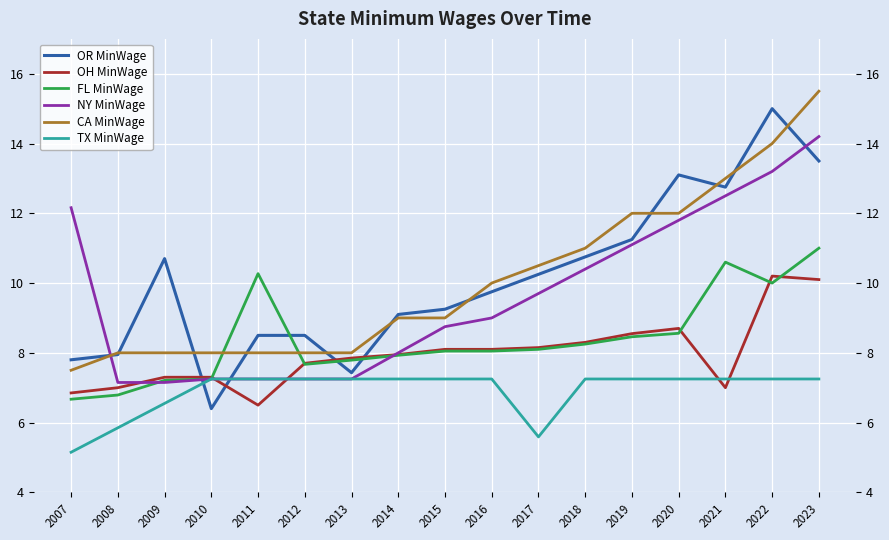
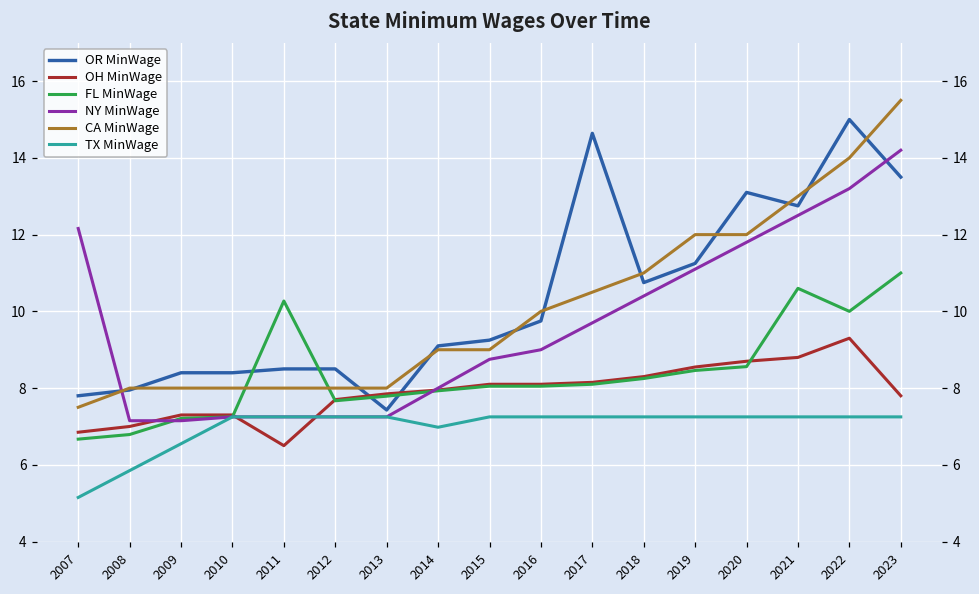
  {
    "OR MinWage": {
      "2007": 7.8,
-     "2009": 10.7,
-     "2010": 6.4,
+     "2009": 8.4,
+     "2010": 8.4,
      "2011": 8.5,
      "2012": 8.5,
      "2013": 7.4,
      "2014": 9.1,
      "2015": 9.3,
      "2016": 9.8,
-     "2017": 10.3,
+     "2017": 14.6,
      "2018": 10.8,
      "2019": 11.3,
      "2020": 13.1,
      "2021": 12.8,
      "2022": 15.0,
      "2023": 13.5
    },
    "OH MinWage": {
      "2007": 6.9,
      "2008": 7.0,
      "2009": 7.3,
      "2011": 6.5,
      "2019": 8.6,
      "2020": 8.7,
-     "2021": 7.0,
-     "2022": 10.2,
-     "2023": 10.1
+     "2021": 8.8,
+     "2022": 9.3,
+     "2023": 7.8
    },
    "FL MinWage": {
      "2007": 6.7,
      "2008": 6.8,
      "2011": 10.3,
      "2019": 8.5,
      "2020": 8.6,
      "2021": 10.6,
      "2022": 10.0,
      "2023": 11.0
    },
    "NY MinWage": {
      "2007": 12.2,
      "2008": 7.2,
      "2015": 8.8,
      "2016": 9.0,
      "2017": 9.7,
      "2018": 10.4,
      "2019": 11.1,
      "2020": 11.8,
      "2021": 12.5,
      "2022": 13.2,
      "2023": 14.2
    },
    "CA MinWage": {
      "2007": 7.5,
      "2009": 8.0,
      "2010": 8.0,
      "2011": 8.0,
      "2012": 8.0,
      "2013": 8.0,
      "2014": 9.0,
      "2015": 9.0,
      "2016": 10.0,
      "2017": 10.5,
      "2018": 11.0,
      "2019": 12.0,
      "2020": 12.0,
      "2021": 13.0,
      "2022": 14.0,
      "2023": 15.5
    },
    "TX MinWage": {
      "2007": 5.2,
      "2008": 5.9,
      "2009": 6.6,
-     "2014": 7.3,
+     "2014": 7.0,
      "2015": 7.3,
      "2016": 7.3,
-     "2017": 5.6,
+     "2017": 7.3,
      "2018": 7.3,
      "2019": 7.3,
      "2020": 7.3,
      "2021": 7.3,
      "2022": 7.3,
      "2023": 7.3
    }
  }
